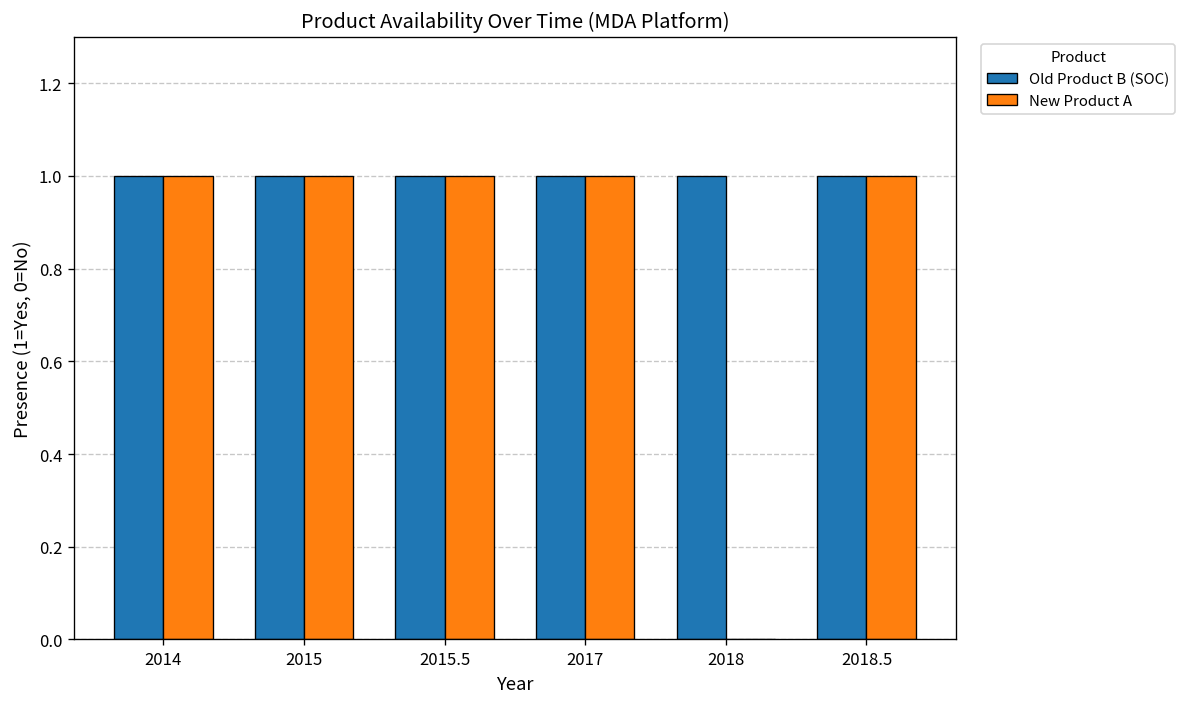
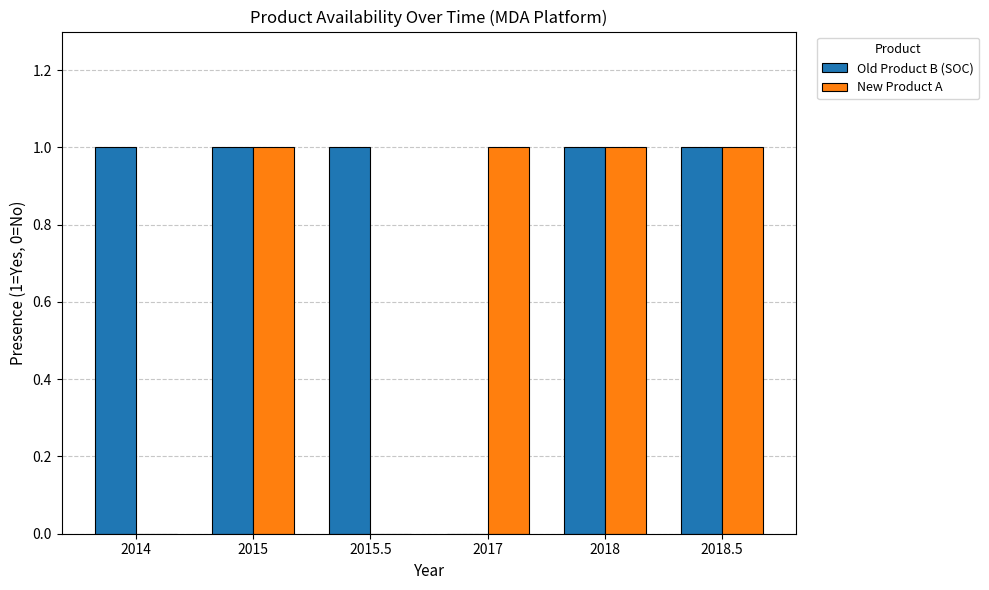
  {
    "Old Product B (SOC)": {
      "2014": 1,
      "2015": 1,
      "2015.5": 1,
-     "2017": 1,
+     "2017": 0,
      "2018": 1,
      "2018.5": 1
    },
    "New Product A": {
-     "2014": 1,
+     "2014": 0,
      "2015": 1,
-     "2015.5": 1,
+     "2015.5": 0,
      "2017": 1,
-     "2018": 0,
+     "2018": 1,
      "2018.5": 1
    }
  }
